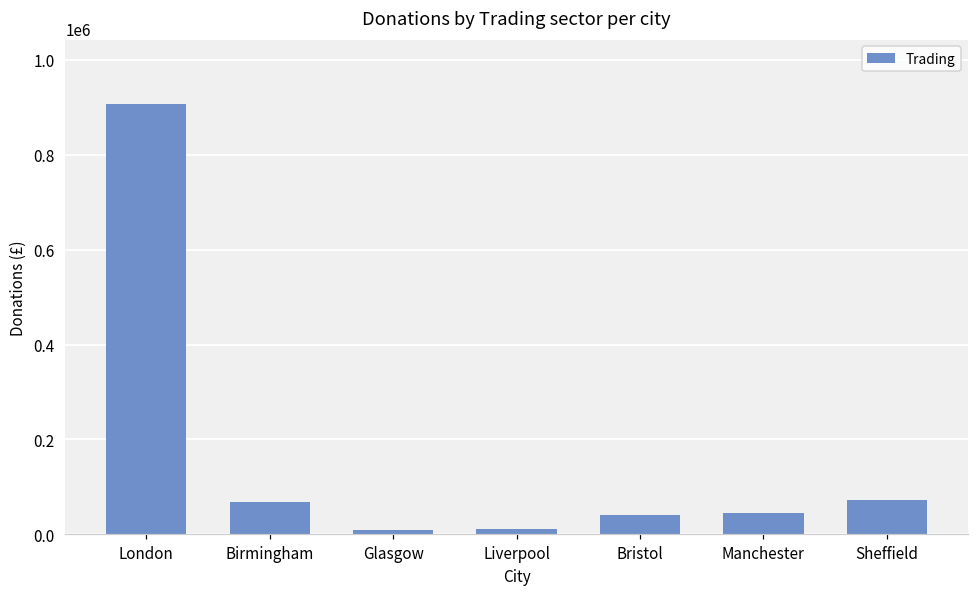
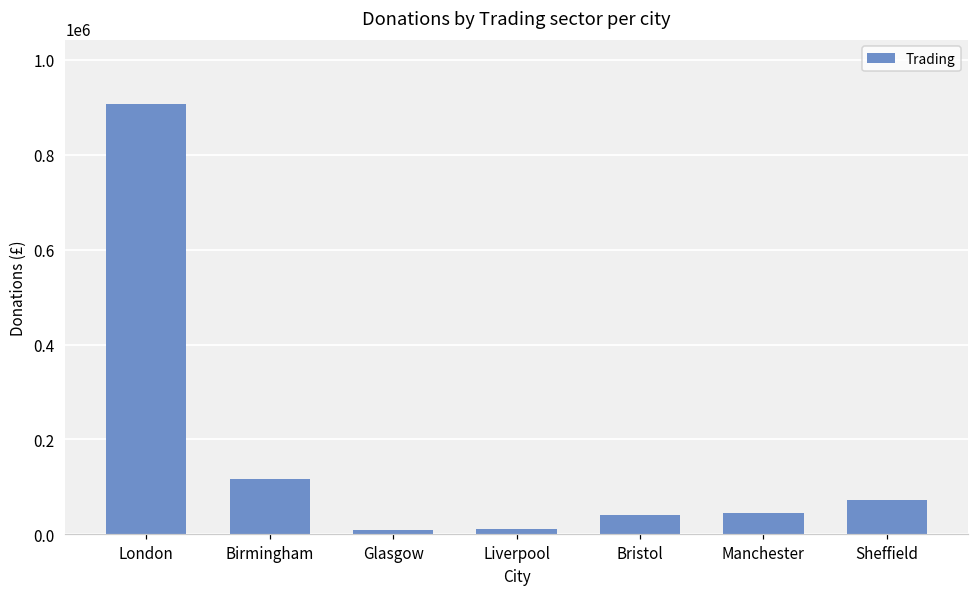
  {
    "London": 910000,
-   "Birmingham": 70000,
+   "Birmingham": 120000,
    "Glasgow": 10000,
    "Liverpool": 10000,
    "Bristol": 40000,
    "Manchester": 40000,
    "Sheffield": 70000
  }
